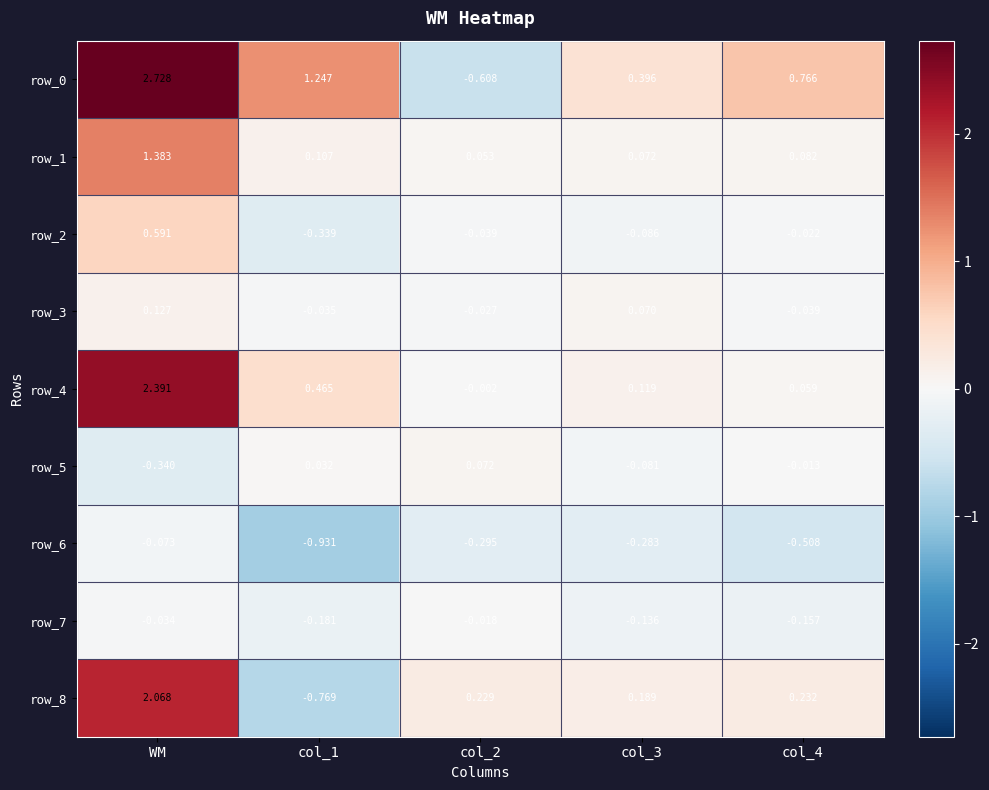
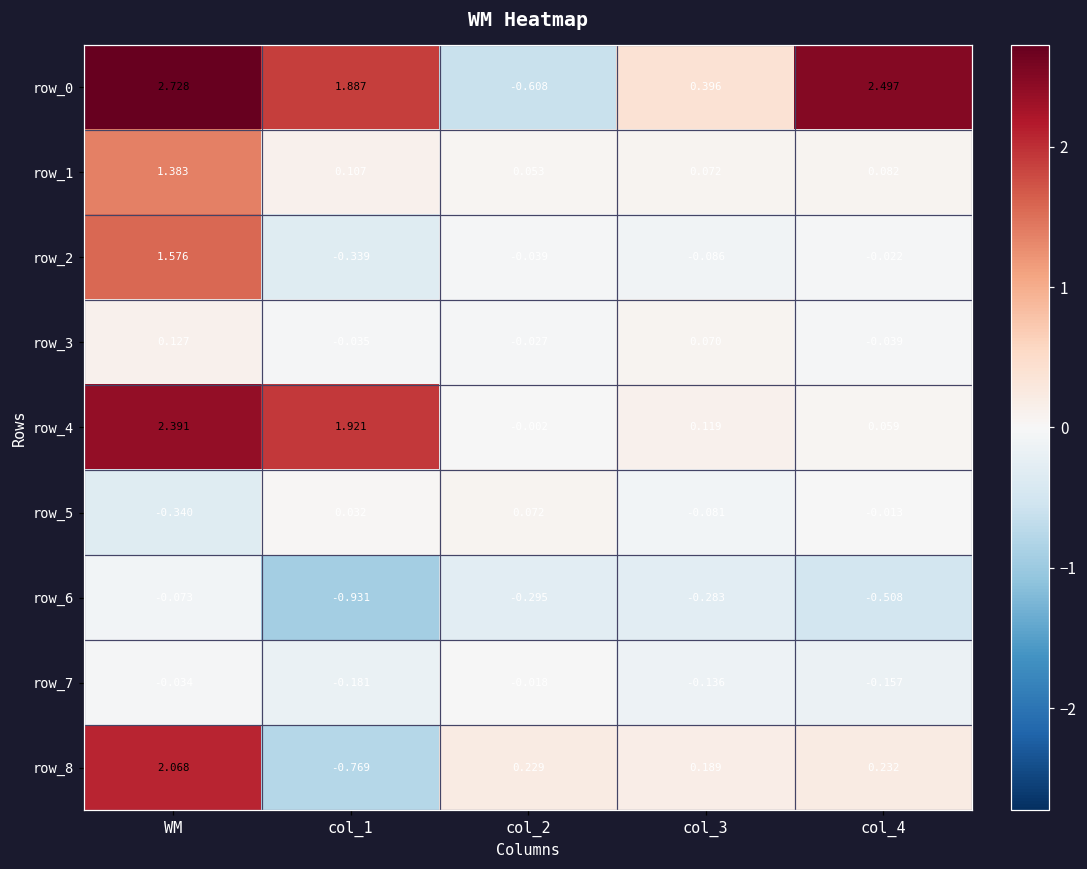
  {
    "row_0": {
      "WM": 2.728,
-     "col_1": 1.247,
+     "col_1": 1.887,
      "col_2": -0.608,
-     "col_4": 0.766
+     "col_4": 2.497
    },
    "row_1": {
      "WM": 1.383
    },
    "row_2": {
-     "WM": 0.591
+     "WM": 1.576
    },
    "row_4": {
      "WM": 2.391,
-     "col_1": 0.465
+     "col_1": 1.921
    },
    "row_6": {
      "col_1": -0.931
    },
    "row_8": {
      "WM": 2.068,
      "col_1": -0.769
    }
  }
